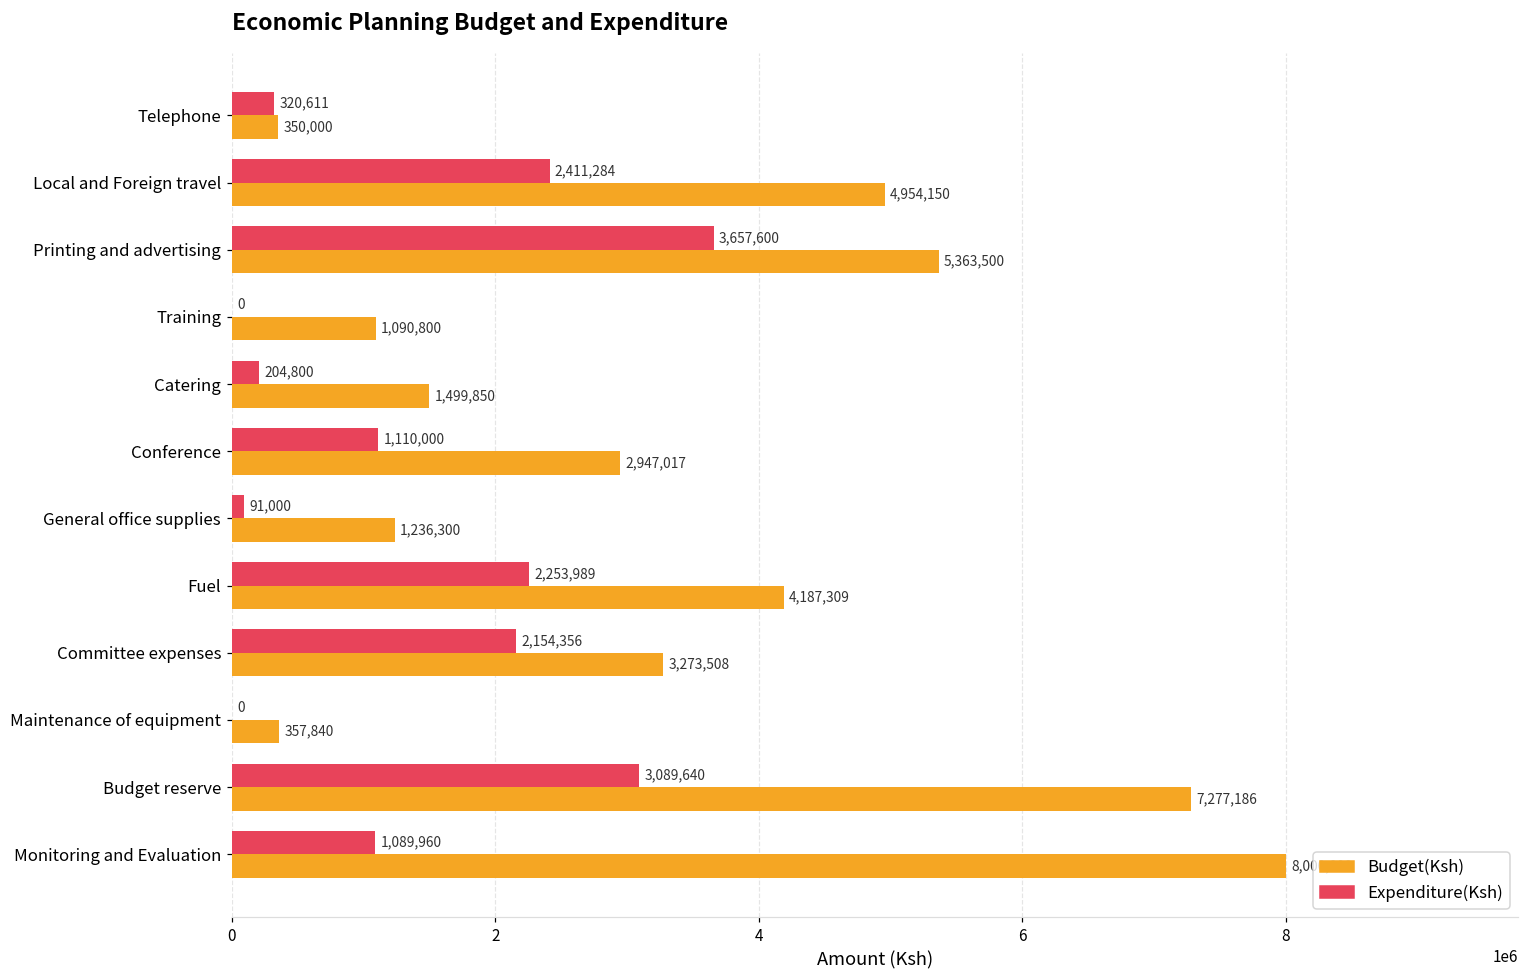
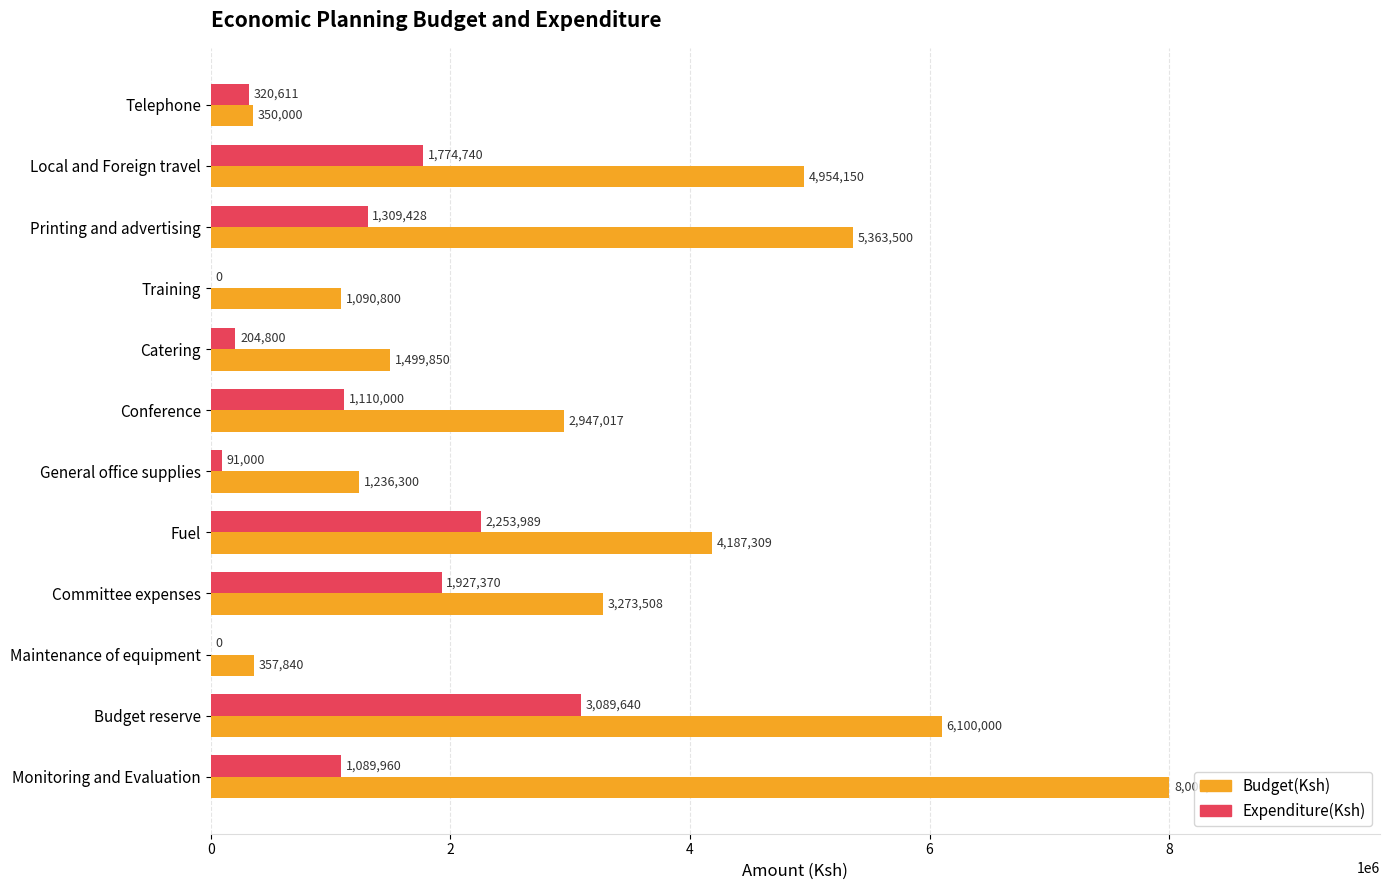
  {
    "Budget(Ksh)": {
      "Telephone": "350,000",
      "Local and Foreign travel": "4,954,150",
      "Printing and advertising": "5,363,500",
      "Training": "1,090,800",
      "Catering": "1,499,850",
      "Conference": "2,947,017",
      "General office supplies": "1,236,300",
      "Fuel": "4,187,309",
      "Committee expenses": "3,273,508",
      "Maintenance of equipment": "357,840",
-     "Budget reserve": "7,277,186"
+     "Budget reserve": "6,100,000"
    },
    "Expenditure(Ksh)": {
      "Telephone": "320,611",
-     "Local and Foreign travel": "2,411,284",
-     "Printing and advertising": "3,657,600",
+     "Local and Foreign travel": "1,774,740",
+     "Printing and advertising": "1,309,428",
      "Training": "0",
      "Catering": "204,800",
      "Conference": "1,110,000",
      "General office supplies": "91,000",
      "Fuel": "2,253,989",
-     "Committee expenses": "2,154,356",
+     "Committee expenses": "1,927,370",
      "Maintenance of equipment": "0",
      "Budget reserve": "3,089,640",
      "Monitoring and Evaluation": "1,089,960"
    }
  }
